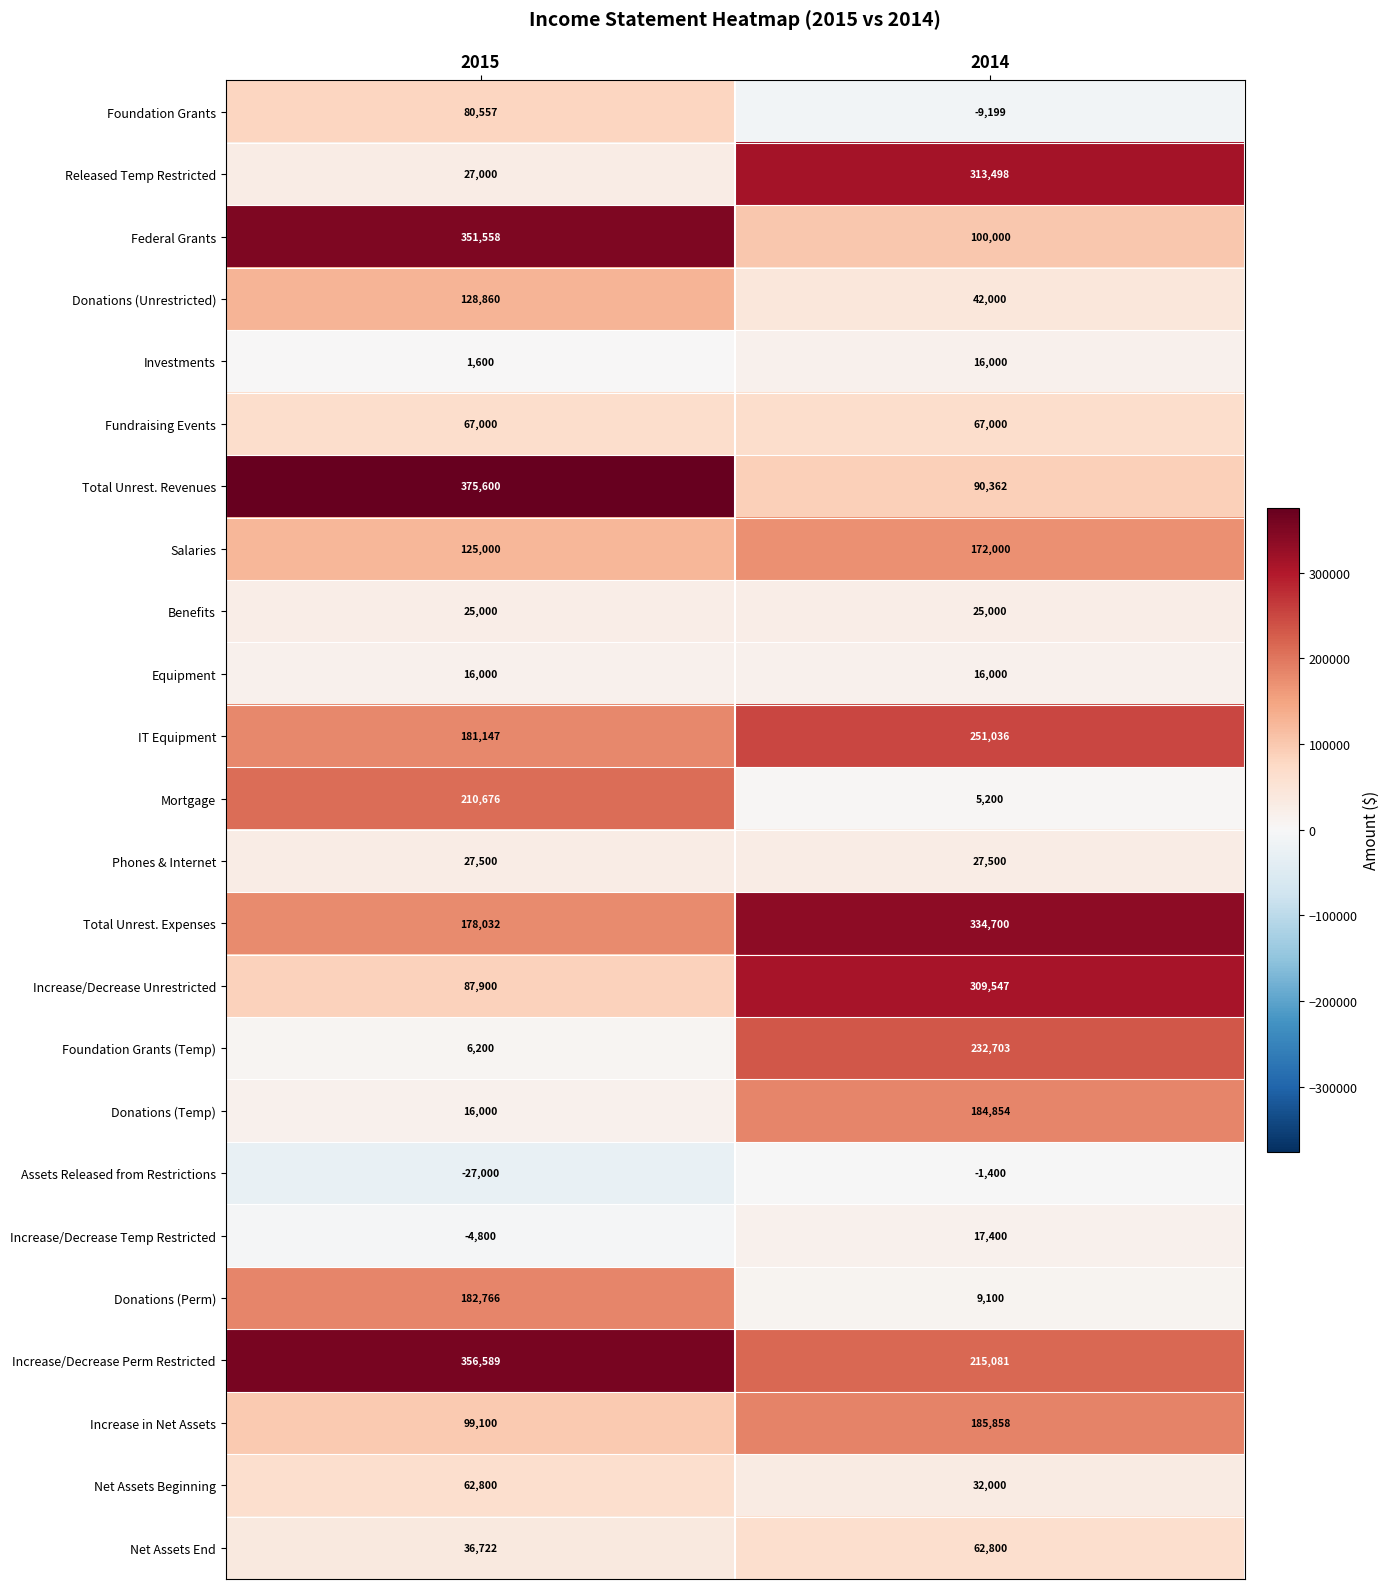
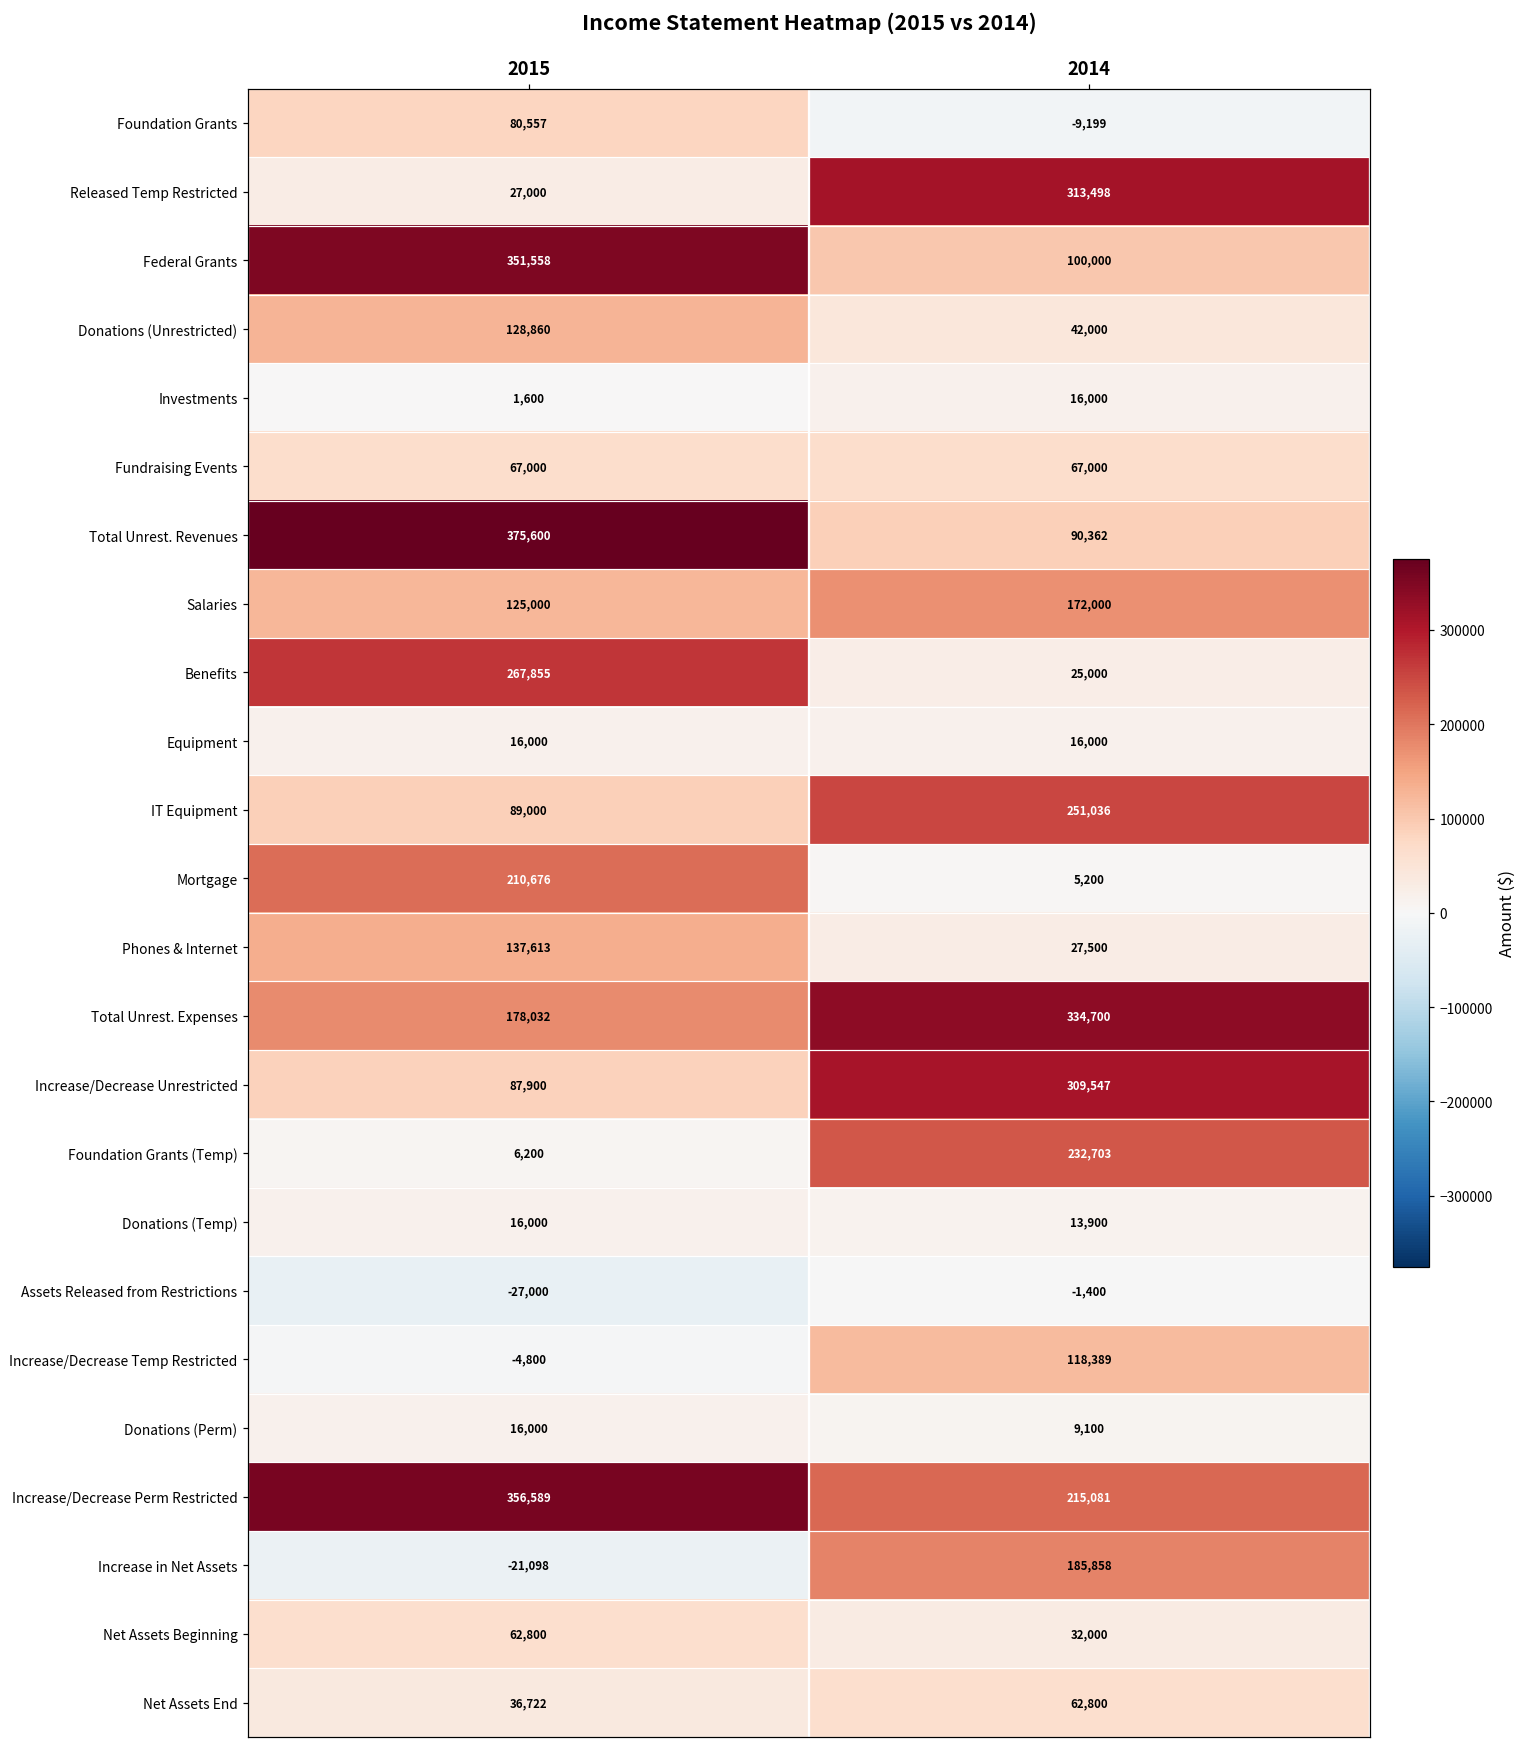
  {
    "Foundation Grants": {
      "2015": "80,557",
      "2014": "-9,199"
    },
    "Released Temp Restricted": {
      "2015": "27,000",
      "2014": "313,498"
    },
    "Federal Grants": {
      "2015": "351,558",
      "2014": "100,000"
    },
    "Donations (Unrestricted)": {
      "2015": "128,860",
      "2014": "42,000"
    },
    "Investments": {
      "2015": "1,600",
      "2014": "16,000"
    },
    "Fundraising Events": {
      "2015": "67,000",
      "2014": "67,000"
    },
    "Total Unrest. Revenues": {
      "2015": "375,600",
      "2014": "90,362"
    },
    "Salaries": {
      "2015": "125,000",
      "2014": "172,000"
    },
    "Benefits": {
-     "2015": "25,000",
+     "2015": "267,855",
      "2014": "25,000"
    },
    "Equipment": {
      "2015": "16,000",
      "2014": "16,000"
    },
    "IT Equipment": {
-     "2015": "181,147",
+     "2015": "89,000",
      "2014": "251,036"
    },
    "Mortgage": {
      "2015": "210,676",
      "2014": "5,200"
    },
    "Phones & Internet": {
-     "2015": "27,500",
+     "2015": "137,613",
      "2014": "27,500"
    },
    "Total Unrest. Expenses": {
      "2015": "178,032",
      "2014": "334,700"
    },
    "Increase/Decrease Unrestricted": {
      "2015": "87,900",
      "2014": "309,547"
    },
    "Foundation Grants (Temp)": {
      "2015": "6,200",
      "2014": "232,703"
    },
    "Donations (Temp)": {
      "2015": "16,000",
-     "2014": "184,854"
+     "2014": "13,900"
    },
    "Assets Released from Restrictions": {
      "2015": "-27,000",
      "2014": "-1,400"
    },
    "Increase/Decrease Temp Restricted": {
      "2015": "-4,800",
-     "2014": "17,400"
+     "2014": "118,389"
    },
    "Donations (Perm)": {
-     "2015": "182,766",
+     "2015": "16,000",
      "2014": "9,100"
    },
    "Increase/Decrease Perm Restricted": {
      "2015": "356,589",
      "2014": "215,081"
    },
    "Increase in Net Assets": {
-     "2015": "99,100",
+     "2015": "-21,098",
      "2014": "185,858"
    },
    "Net Assets Beginning": {
      "2015": "62,800",
      "2014": "32,000"
    },
    "Net Assets End": {
      "2015": "36,722",
      "2014": "62,800"
    }
  }
